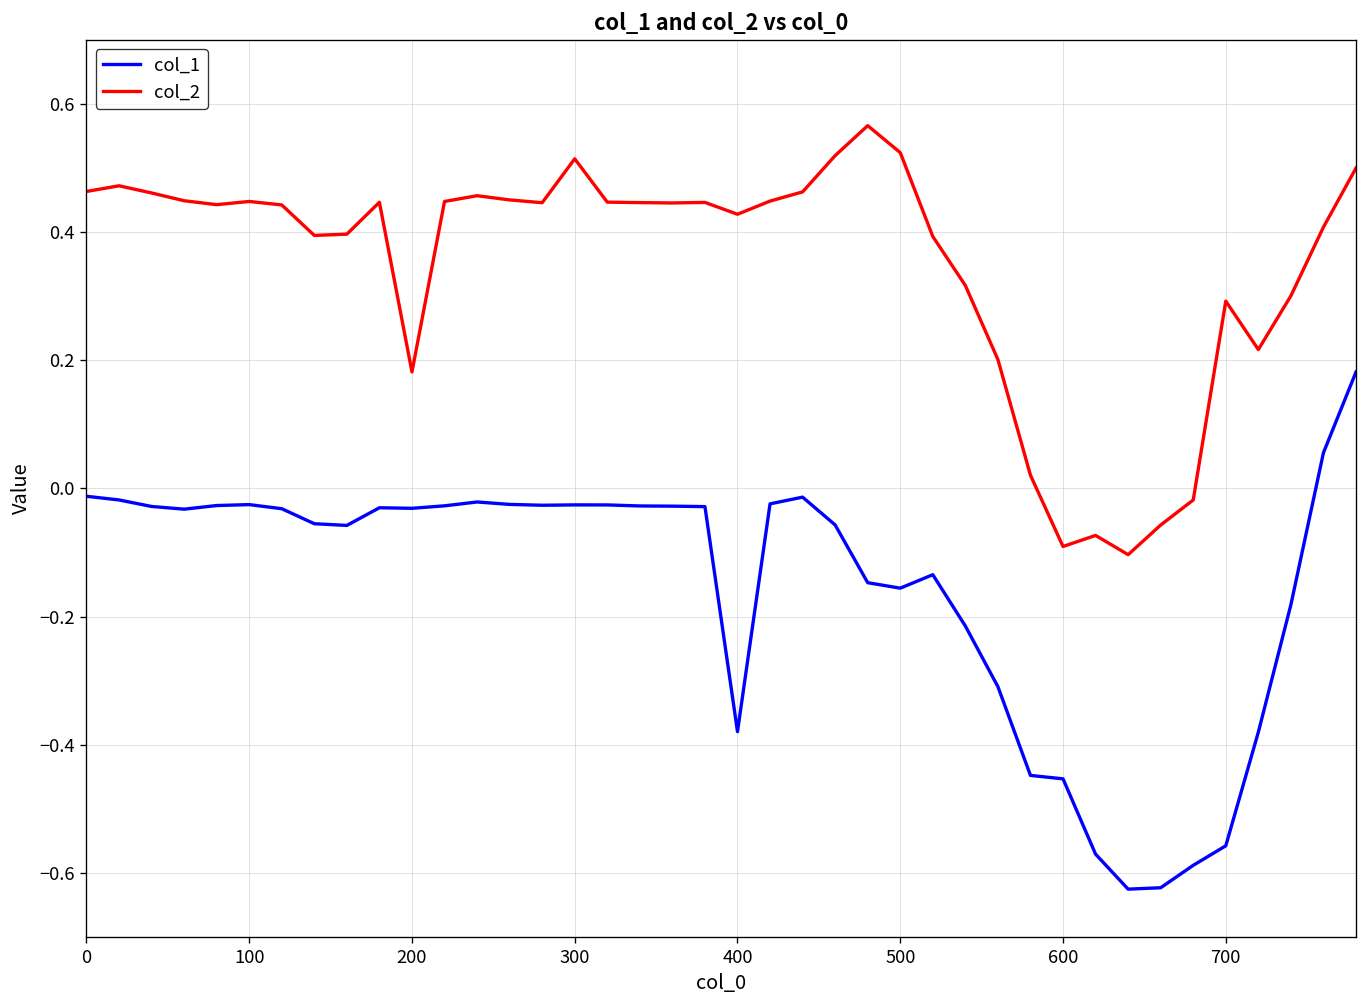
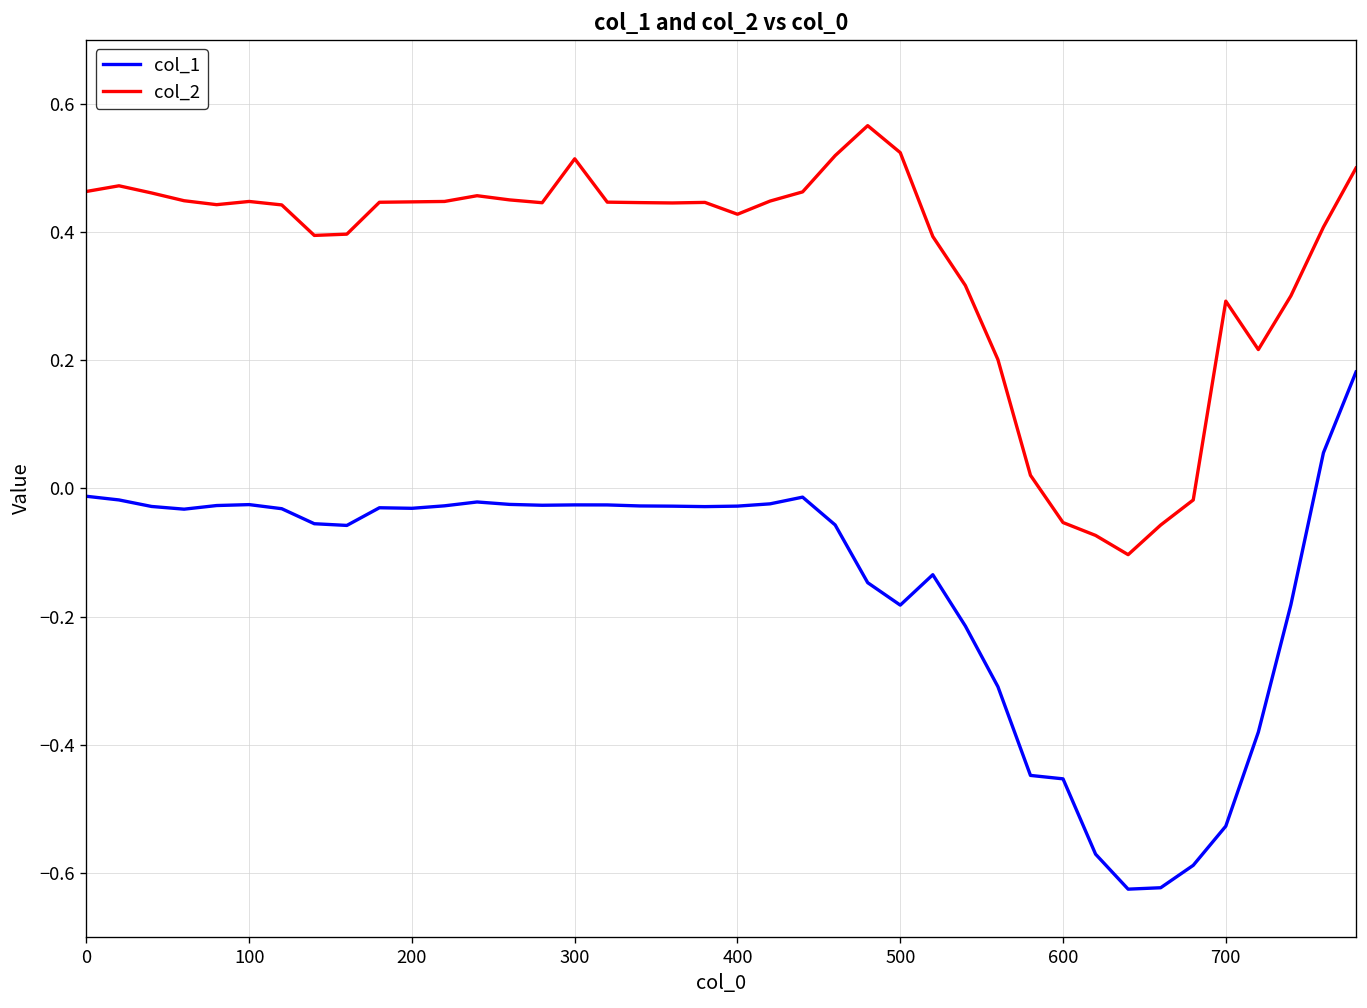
  {
    "col_1": {
      "0": -0.01,
      "100": -0.03,
      "200": -0.03,
      "300": -0.03,
-     "400": -0.38,
-     "500": -0.16,
+     "400": -0.03,
+     "500": -0.18,
      "600": -0.45,
-     "700": -0.56
+     "700": -0.53
    },
    "col_2": {
      "0": 0.46,
      "100": 0.45,
-     "200": 0.18,
+     "200": 0.45,
      "300": 0.51,
      "400": 0.43,
      "500": 0.52,
-     "600": -0.09,
+     "600": -0.05,
      "700": 0.29
    }
  }
